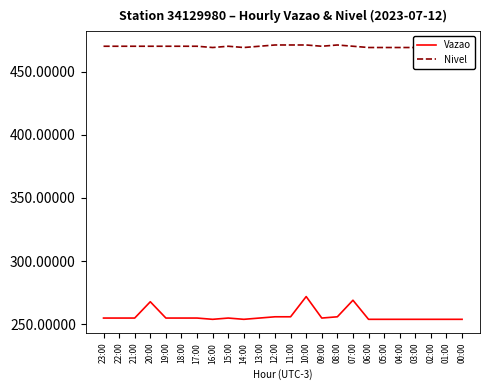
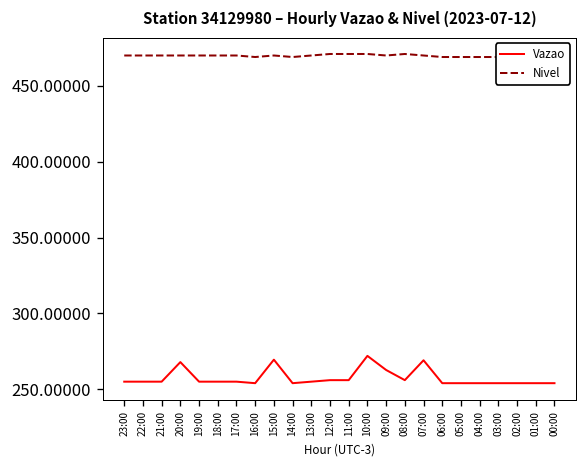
  {
    "Vazao": {
      "23:00": 255,
      "22:00": 255,
      "21:00": 255,
      "20:00": 268,
      "19:00": 255,
      "18:00": 255,
      "17:00": 255,
      "16:00": 254,
-     "15:00": 255,
+     "15:00": 270,
      "14:00": 254,
      "13:00": 255,
      "12:00": 256,
      "11:00": 256,
      "10:00": 272,
-     "09:00": 255,
+     "09:00": 263,
      "08:00": 256,
      "07:00": 269,
      "06:00": 254,
      "05:00": 254,
      "04:00": 254,
      "03:00": 254,
      "02:00": 254,
      "01:00": 254,
      "00:00": 254
    },
    "Nivel": {
      "23:00": 470,
      "22:00": 470,
      "21:00": 470,
      "20:00": 470,
      "19:00": 470,
      "18:00": 470,
      "17:00": 470,
      "16:00": 469,
      "15:00": 470,
      "14:00": 469,
      "13:00": 470,
      "12:00": 471,
      "11:00": 471,
      "10:00": 471,
      "09:00": 470,
      "08:00": 471,
      "07:00": 470,
      "06:00": 469,
      "05:00": 469,
      "04:00": 469
    }
  }
